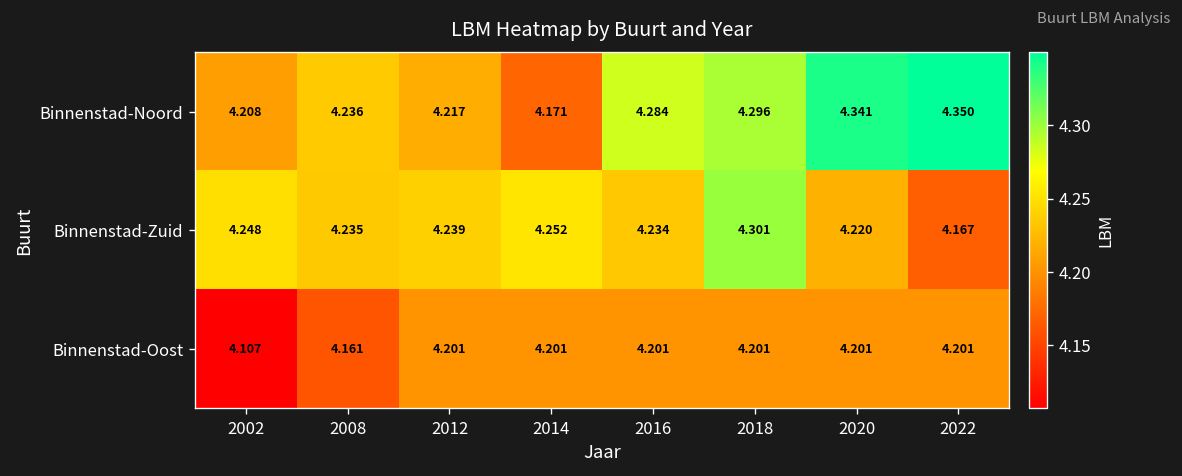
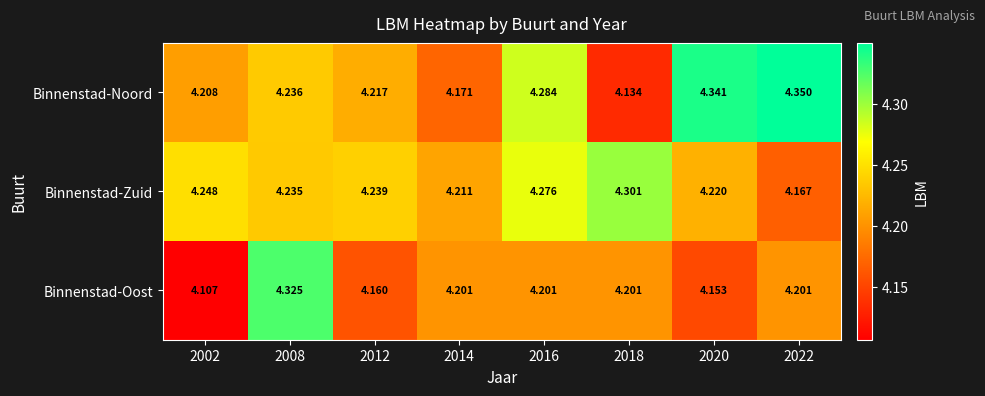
  {
    "Binnenstad-Noord": {
      "2002": 4.208,
      "2008": 4.236,
      "2012": 4.217,
      "2014": 4.171,
      "2016": 4.284,
-     "2018": 4.296,
+     "2018": 4.134,
      "2020": 4.341,
      "2022": 4.350
    },
    "Binnenstad-Zuid": {
      "2002": 4.248,
      "2008": 4.235,
      "2012": 4.239,
-     "2014": 4.252,
-     "2016": 4.234,
+     "2014": 4.211,
+     "2016": 4.276,
      "2018": 4.301,
      "2020": 4.220,
      "2022": 4.167
    },
    "Binnenstad-Oost": {
      "2002": 4.107,
-     "2008": 4.161,
-     "2012": 4.201,
+     "2008": 4.325,
+     "2012": 4.160,
      "2014": 4.201,
      "2016": 4.201,
      "2018": 4.201,
-     "2020": 4.201,
+     "2020": 4.153,
      "2022": 4.201
    }
  }
